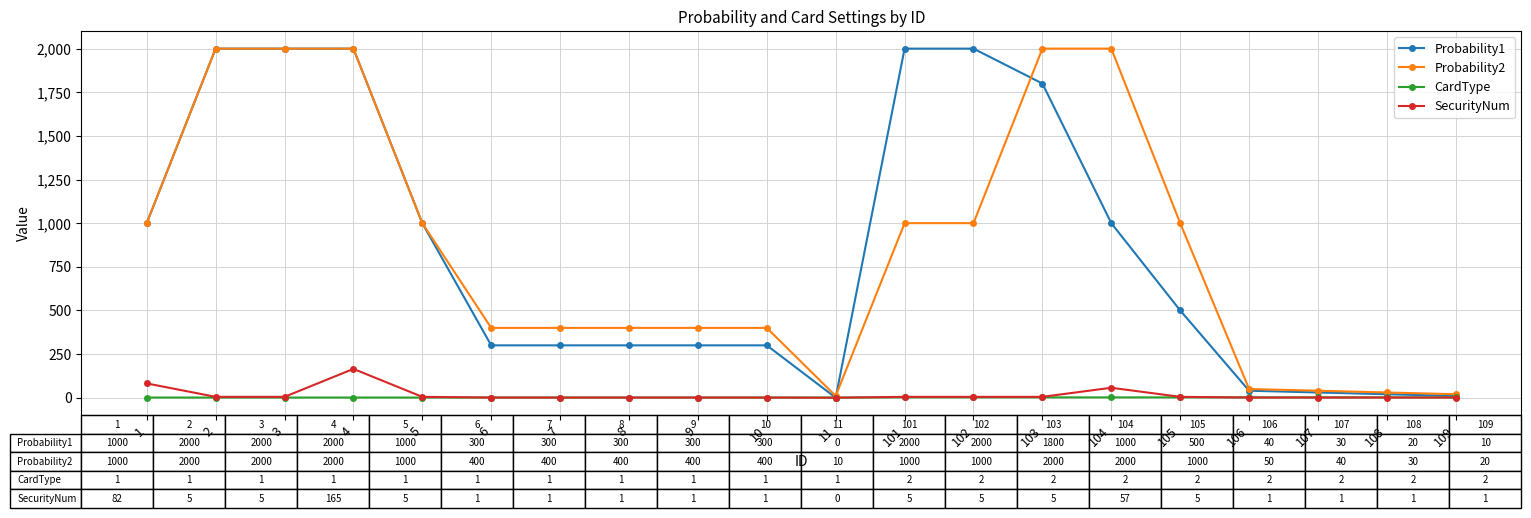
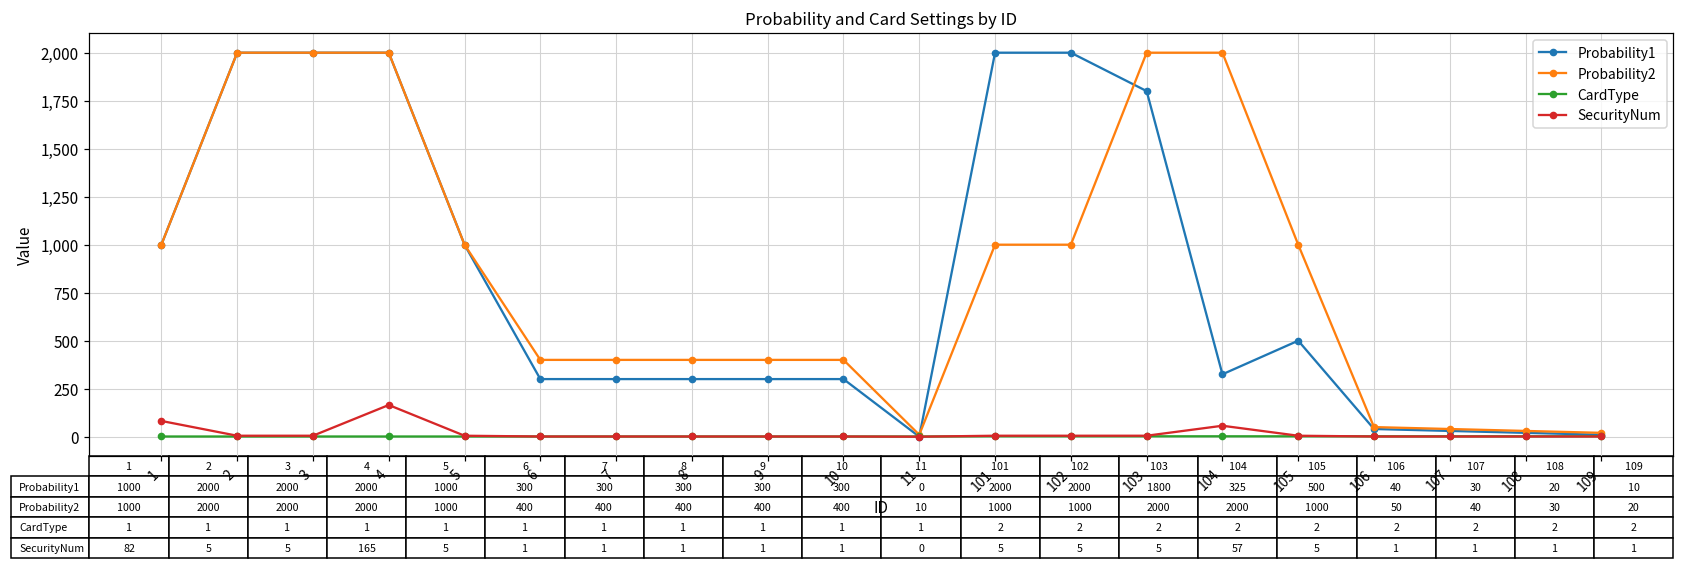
  {
    "Probability1": {
-     "104": "1000"
+     "104": "325"
    },
    "Probability2": {
      "6": "400",
      "7": "400",
      "8": "400",
      "9": "400",
      "10": "400",
      "101": "1,000",
      "102": "1,000",
      "103": "2,000",
      "104": "2,000",
      "105": "1,000"
    },
    "CardType": {
      "4": "0"
    },
    "SecurityNum": {
      "1": "80",
      "4": "170",
      "104": "60"
    }
  }
